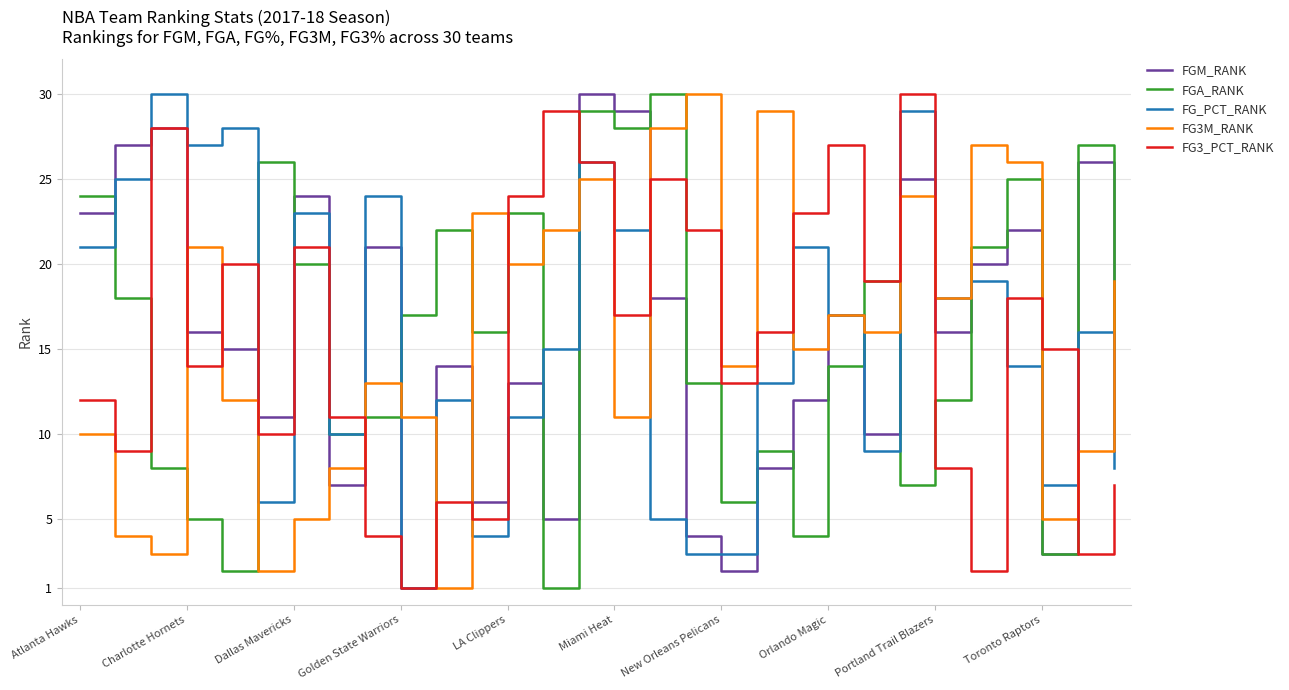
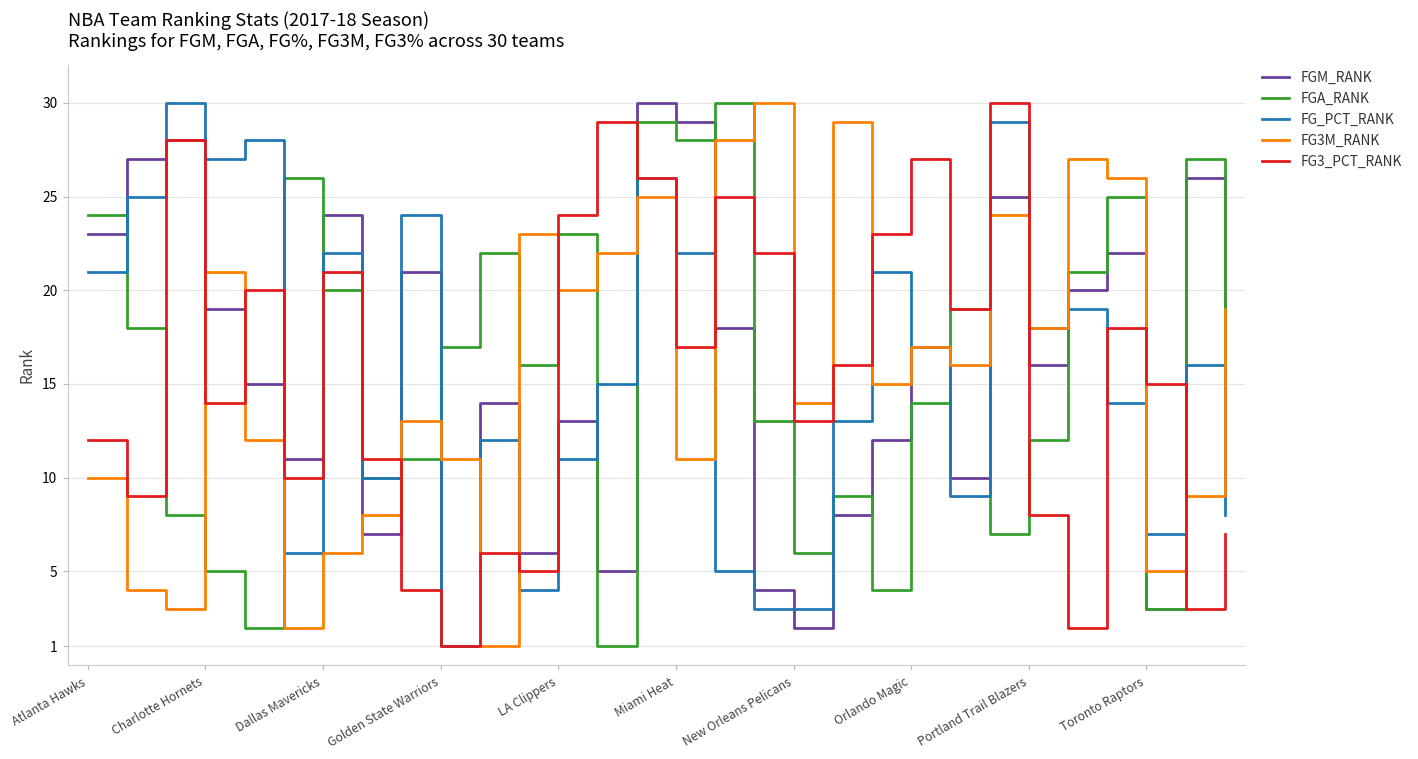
  {
    "FGM_RANK": {
      "Atlanta Hawks": 23,
-     "Charlotte Hornets": 16,
+     "Charlotte Hornets": 19,
      "Dallas Mavericks": 24,
      "LA Clippers": 13,
      "Miami Heat": 29,
      "New Orleans Pelicans": 2,
      "Portland Trail Blazers": 16
    },
    "FGA_RANK": {
      "Atlanta Hawks": 24,
      "Charlotte Hornets": 5,
      "Dallas Mavericks": 20,
      "Golden State Warriors": 17,
      "LA Clippers": 23,
      "Miami Heat": 28,
      "New Orleans Pelicans": 6,
      "Orlando Magic": 14,
      "Portland Trail Blazers": 12
    },
    "FG_PCT_RANK": {
      "Atlanta Hawks": 21,
      "Charlotte Hornets": 27,
-     "Dallas Mavericks": 23,
+     "Dallas Mavericks": 22,
      "LA Clippers": 11,
      "Miami Heat": 22,
      "New Orleans Pelicans": 3,
      "Toronto Raptors": 7
    },
    "FG3M_RANK": {
      "Atlanta Hawks": 10,
      "Charlotte Hornets": 21,
-     "Dallas Mavericks": 5,
+     "Dallas Mavericks": 6,
      "Golden State Warriors": 11,
      "LA Clippers": 20,
      "Miami Heat": 11,
      "New Orleans Pelicans": 14,
      "Toronto Raptors": 5
    },
    "FG3_PCT_RANK": {
      "Atlanta Hawks": 12,
      "Charlotte Hornets": 14,
      "Dallas Mavericks": 21,
      "LA Clippers": 24,
      "Miami Heat": 17,
      "New Orleans Pelicans": 13,
      "Orlando Magic": 27,
      "Portland Trail Blazers": 8,
      "Toronto Raptors": 15
    }
  }
